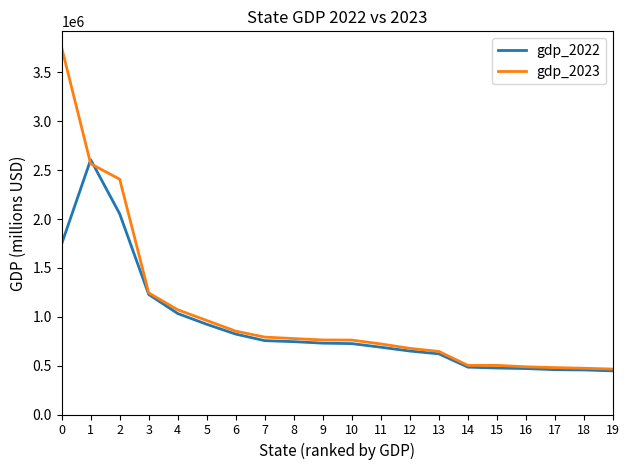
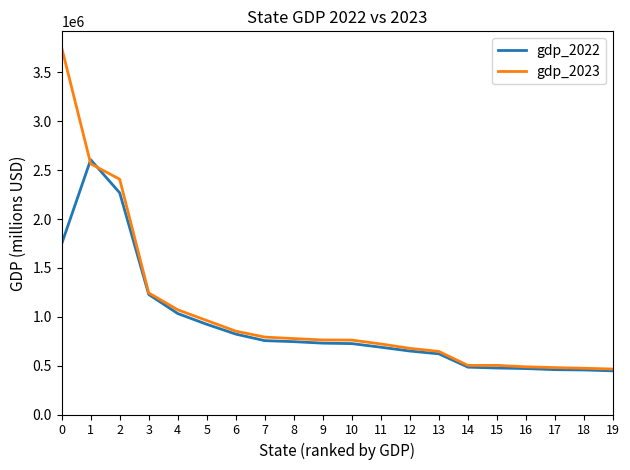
  {
    "gdp_2022": {
      "0": 1700000,
      "1": 2600000,
-     "2": 2100000,
+     "2": 2300000,
      "4": 1000000,
      "5": 900000,
      "6": 800000,
      "7": 800000,
      "8": 700000,
      "9": 700000,
      "10": 700000,
      "11": 700000,
      "12": 600000,
      "15": 500000
    },
    "gdp_2023": {
      "0": 3800000,
      "1": 2600000,
      "2": 2400000,
      "4": 1100000,
      "5": 1000000,
      "6": 900000,
      "7": 800000,
      "8": 800000,
      "9": 800000,
      "10": 800000,
      "11": 700000,
      "12": 700000,
      "15": 500000
    }
  }
